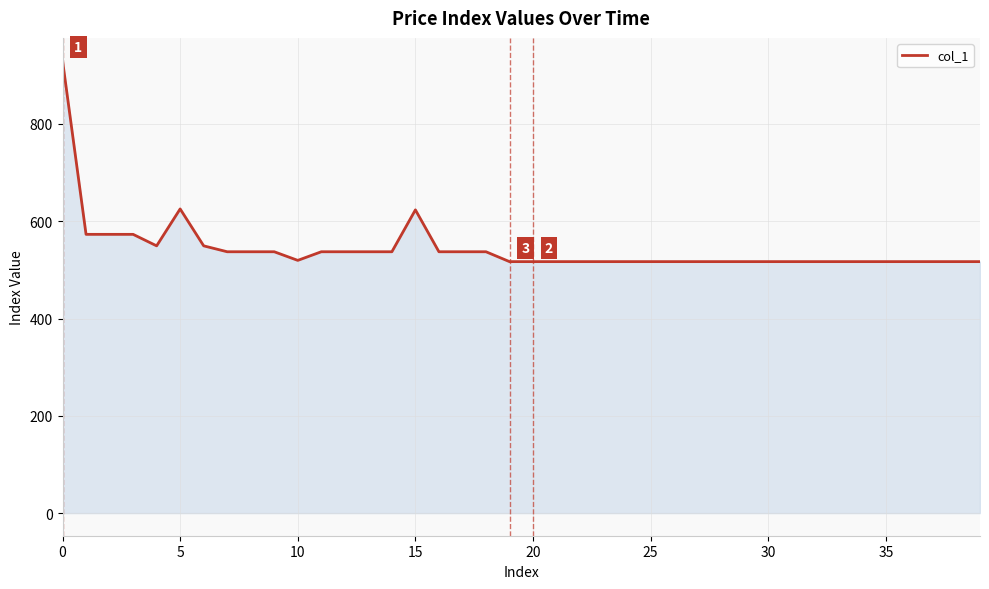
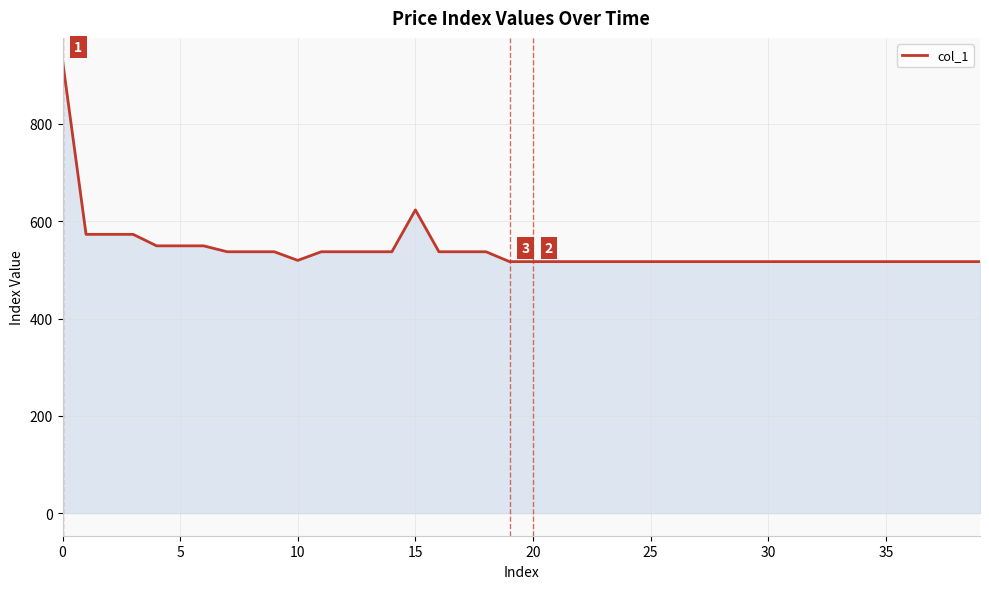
  {
-   "5": 630,
+   "5": 550,
    "10": 520,
    "15": 620,
    "25": 520,
    "30": 520,
    "35": 520
  }
